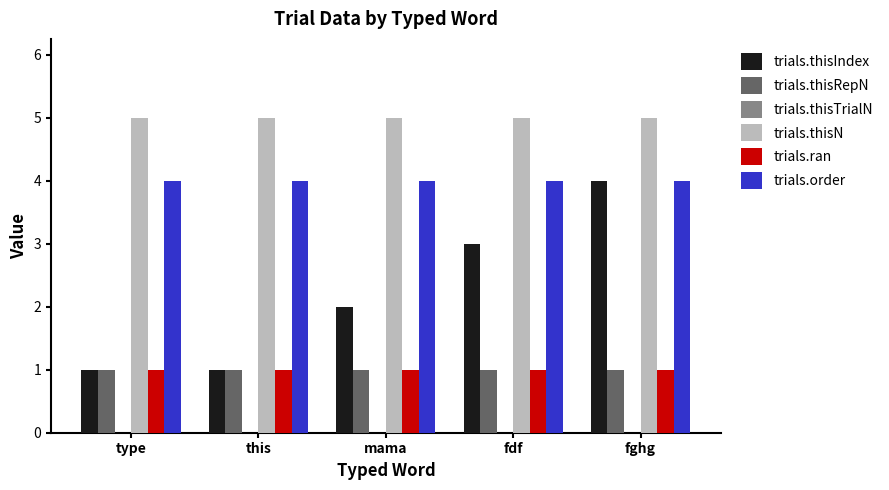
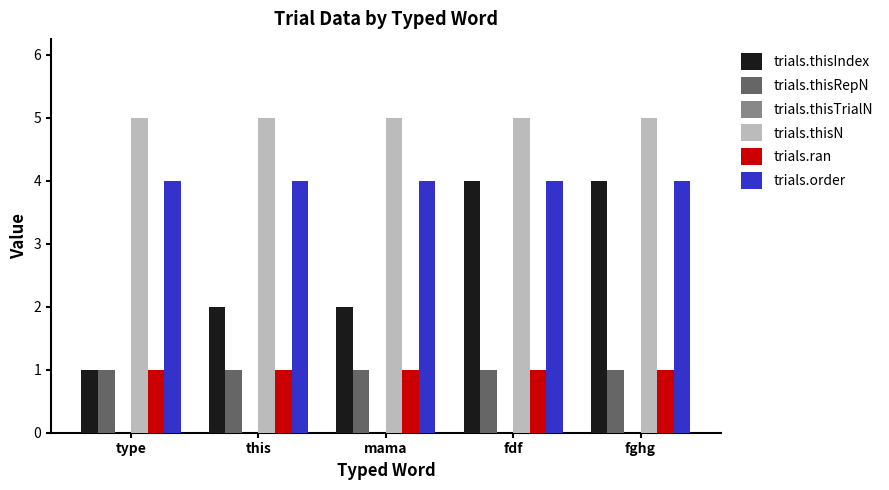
  {
    "trials.thisIndex": {
      "type": 1,
-     "this": 1,
+     "this": 2,
      "mama": 2,
-     "fdf": 3,
+     "fdf": 4,
      "fghg": 4
    },
    "trials.thisN": {
      "type": 5,
      "this": 5,
      "mama": 5,
      "fdf": 5,
      "fghg": 5
    },
    "trials.ran": {
      "type": 1,
      "this": 1,
      "mama": 1,
      "fdf": 1,
      "fghg": 1
    },
    "trials.order": {
      "type": 4,
      "this": 4,
      "mama": 4,
      "fdf": 4,
      "fghg": 4
    }
  }
